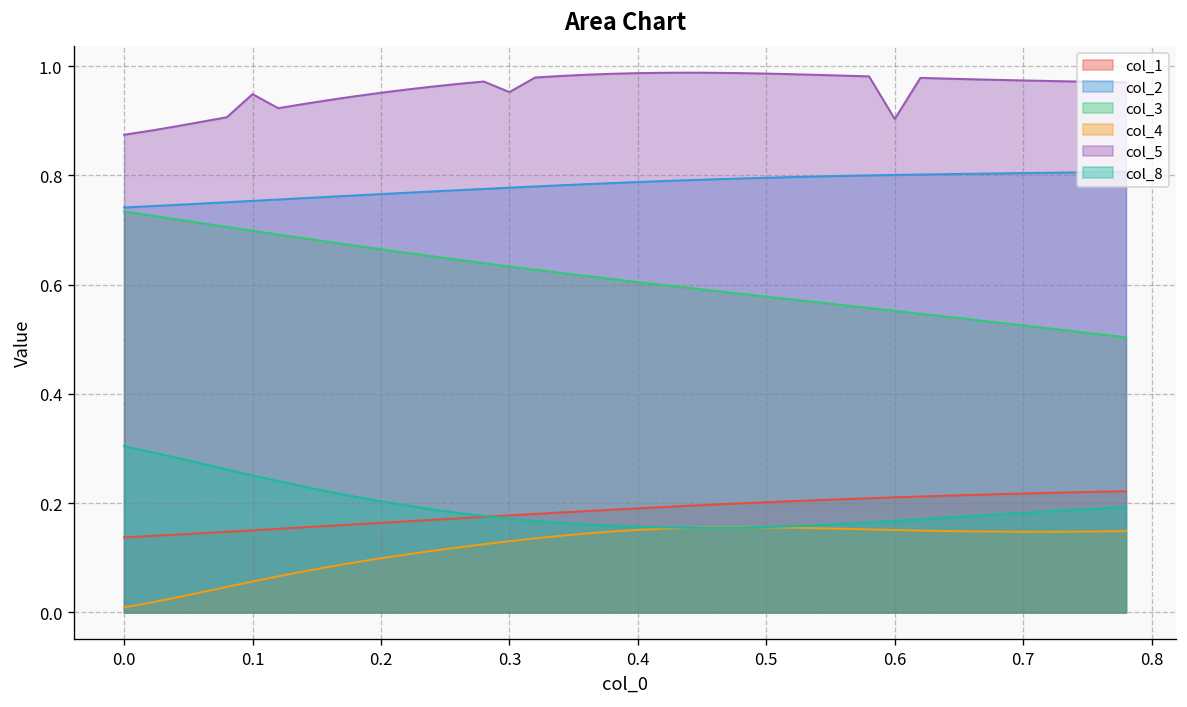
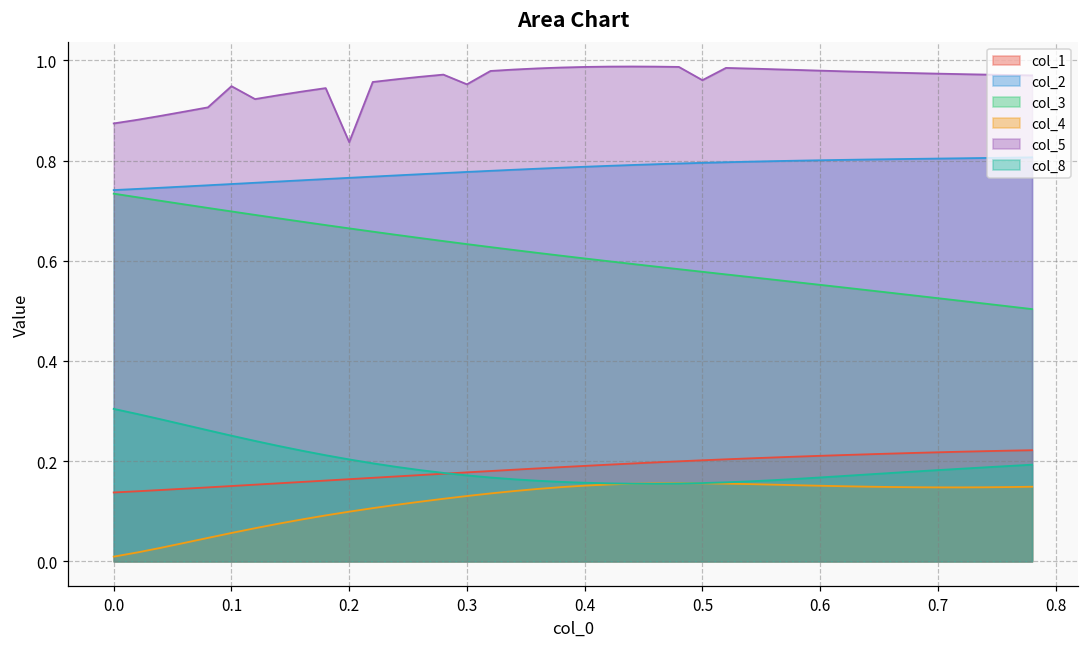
  {
    "col_5": {
      "0.0": 0.87,
      "0.1": 0.95,
-     "0.2": 0.95,
+     "0.2": 0.84,
      "0.3": 0.95,
      "0.4": 0.99,
-     "0.5": 0.99,
-     "0.6": 0.90,
+     "0.5": 0.96,
+     "0.6": 0.98,
      "0.7": 0.97
    }
  }
